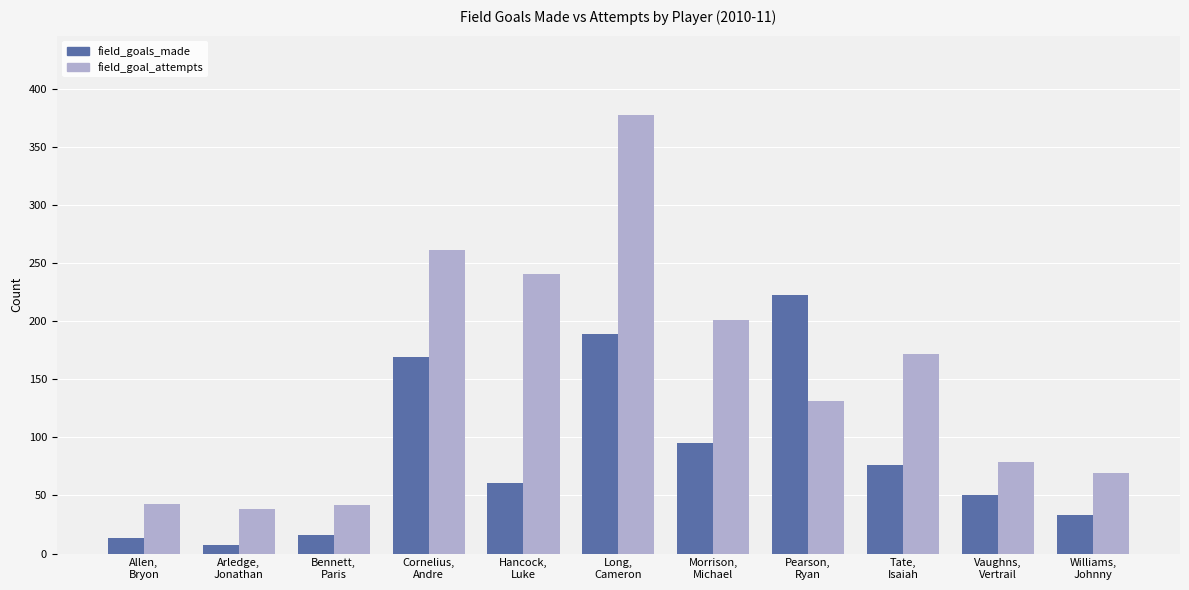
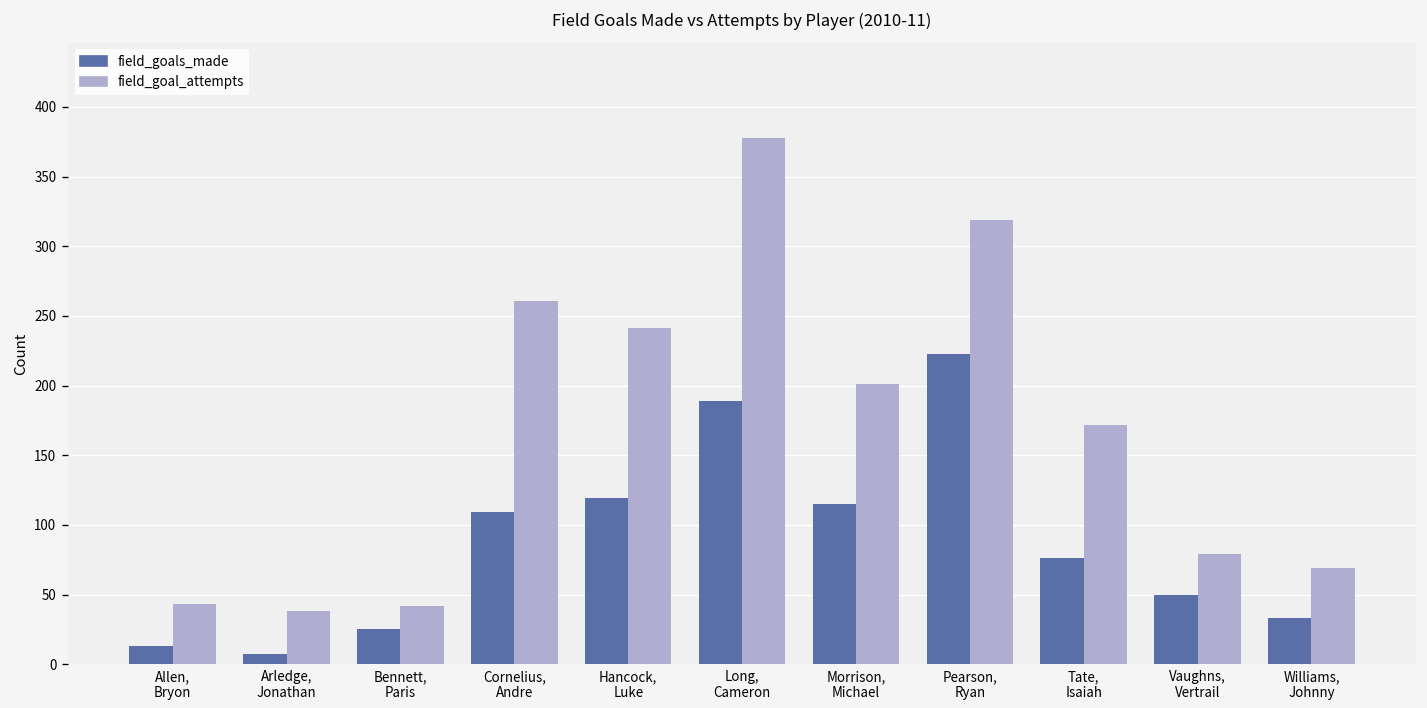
  {
    "field_goals_made": {
      "Allen, Bryon": 13,
      "Arledge, Jonathan": 7,
-     "Bennett, Paris": 16,
-     "Cornelius, Andre": 169,
-     "Hancock, Luke": 61,
+     "Bennett, Paris": 25,
+     "Cornelius, Andre": 109,
+     "Hancock, Luke": 119,
      "Long, Cameron": 189,
-     "Morrison, Michael": 95,
+     "Morrison, Michael": 115,
      "Pearson, Ryan": 223,
      "Tate, Isaiah": 76,
      "Vaughns, Vertrail": 50,
      "Williams, Johnny": 33
    },
    "field_goal_attempts": {
      "Allen, Bryon": 43,
      "Arledge, Jonathan": 38,
      "Bennett, Paris": 42,
      "Cornelius, Andre": 261,
      "Hancock, Luke": 241,
      "Long, Cameron": 378,
      "Morrison, Michael": 201,
-     "Pearson, Ryan": 131,
+     "Pearson, Ryan": 319,
      "Tate, Isaiah": 172,
      "Vaughns, Vertrail": 79,
      "Williams, Johnny": 69
    }
  }
